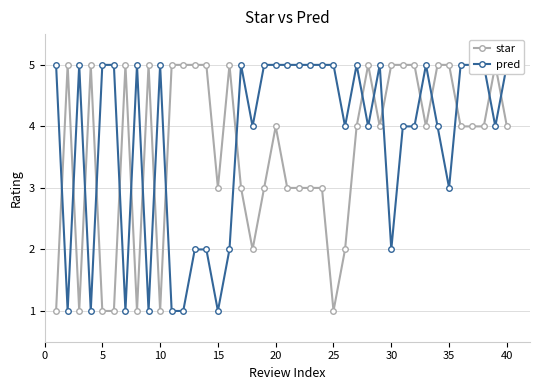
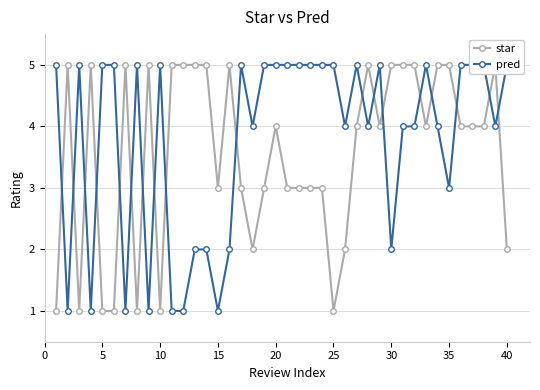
  {
    "star": {
      "5": 1,
      "10": 1,
      "15": 3,
      "20": 4,
      "25": 1,
      "30": 5,
      "35": 5,
-     "40": 4
+     "40": 2
    },
    "pred": {
      "5": 5,
      "10": 5,
      "15": 1,
      "20": 5,
      "25": 5,
      "30": 2,
      "35": 3
    }
  }
